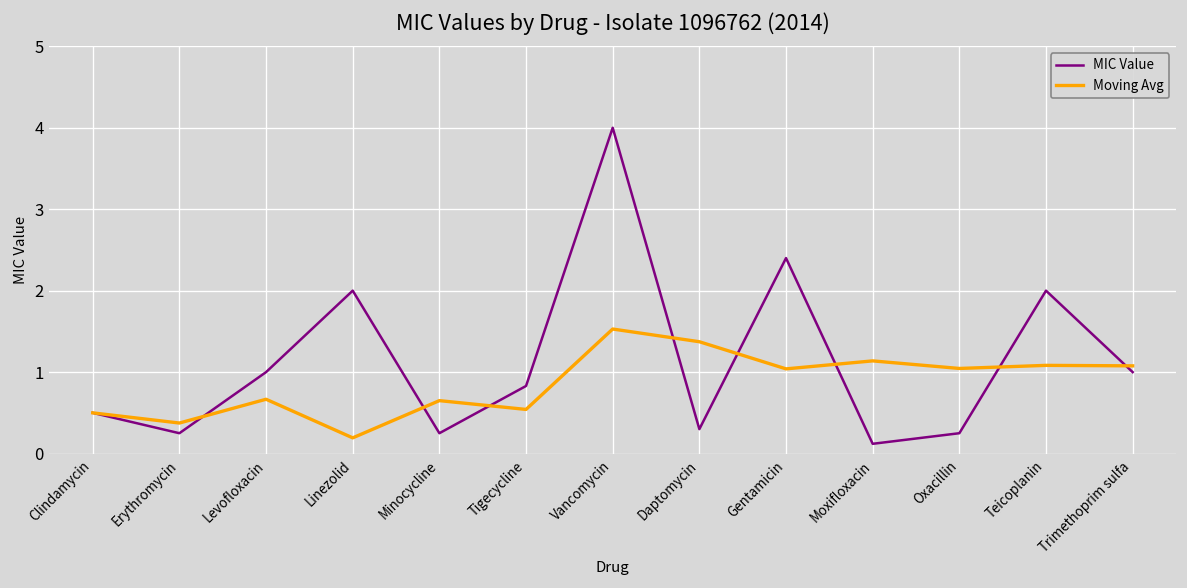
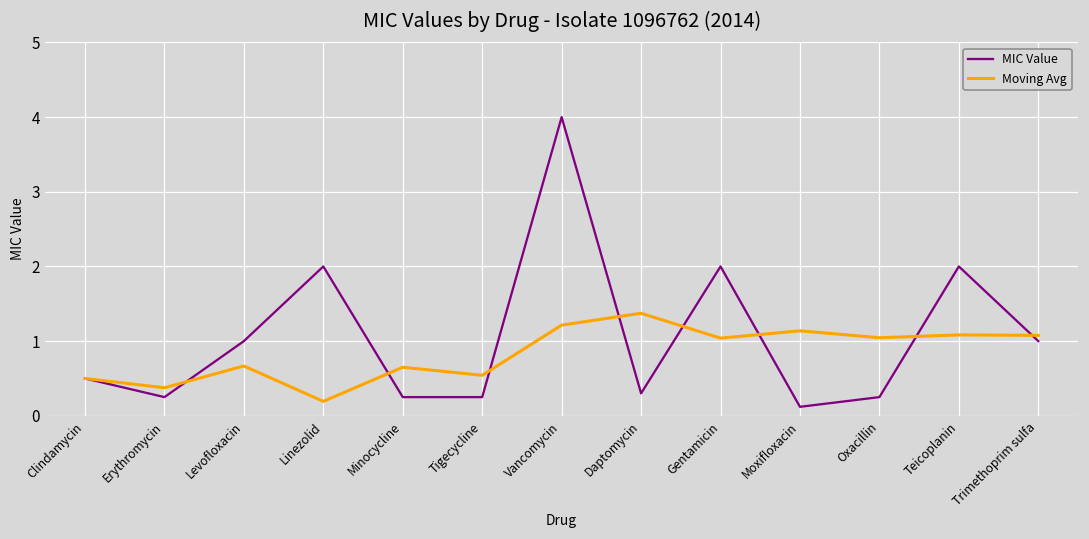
  {
    "MIC Value": {
      "Erythromycin": 0.3,
      "Levofloxacin": 1.0,
      "Linezolid": 2.0,
      "Minocycline": 0.3,
-     "Tigecycline": 0.8,
+     "Tigecycline": 0.3,
      "Vancomycin": 4.0,
      "Daptomycin": 0.3,
-     "Gentamicin": 2.4,
+     "Gentamicin": 2.0,
      "Moxifloxacin": 0.1,
      "Oxacillin": 0.3,
      "Teicoplanin": 2.0,
      "Trimethoprim sulfa": 1.0
    },
    "Moving Avg": {
      "Erythromycin": 0.4,
      "Levofloxacin": 0.7,
      "Linezolid": 0.2,
      "Minocycline": 0.7,
      "Tigecycline": 0.5,
-     "Vancomycin": 1.5,
+     "Vancomycin": 1.2,
      "Daptomycin": 1.4,
      "Gentamicin": 1.0,
      "Moxifloxacin": 1.1,
      "Oxacillin": 1.0,
      "Teicoplanin": 1.1,
      "Trimethoprim sulfa": 1.1
    }
  }
